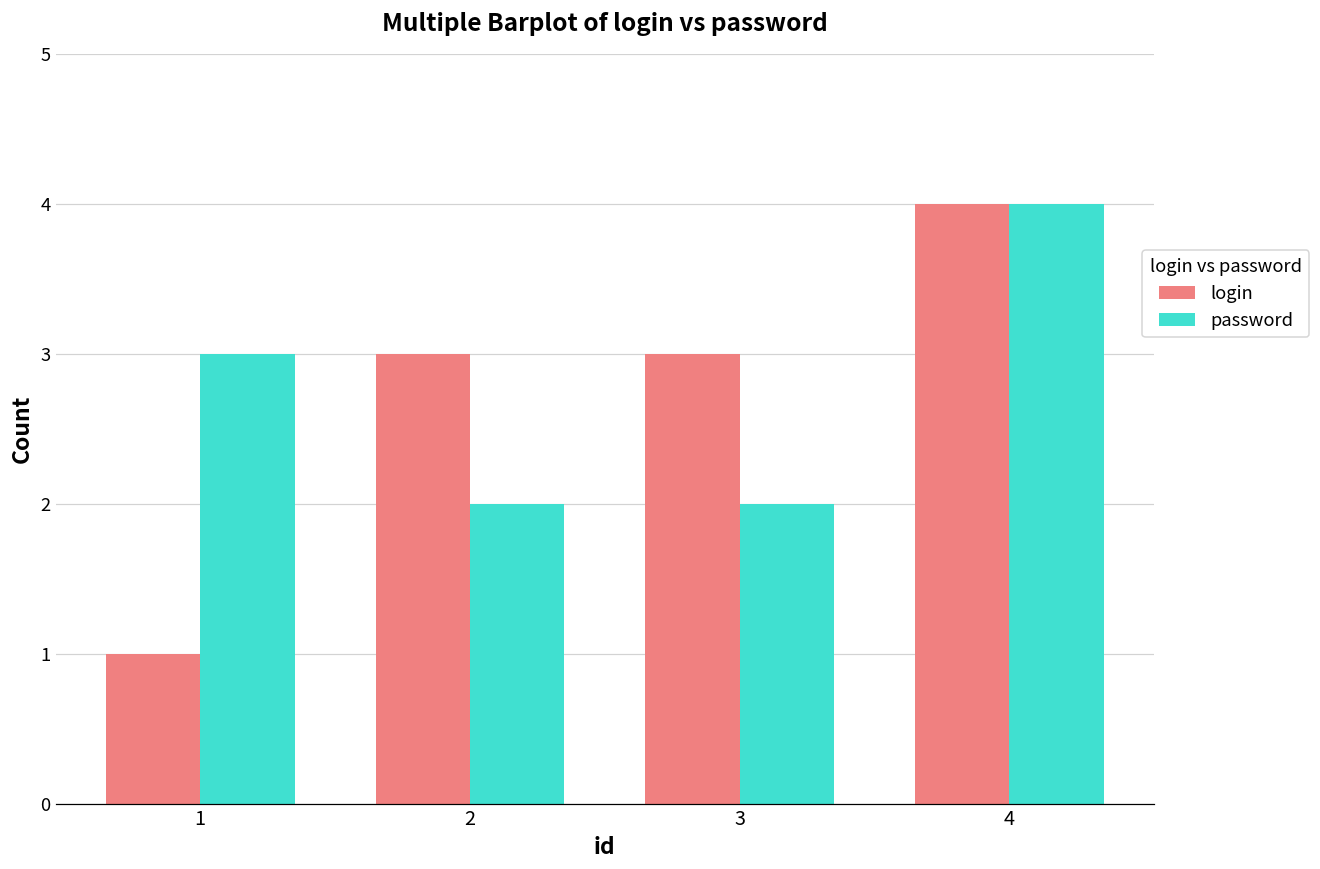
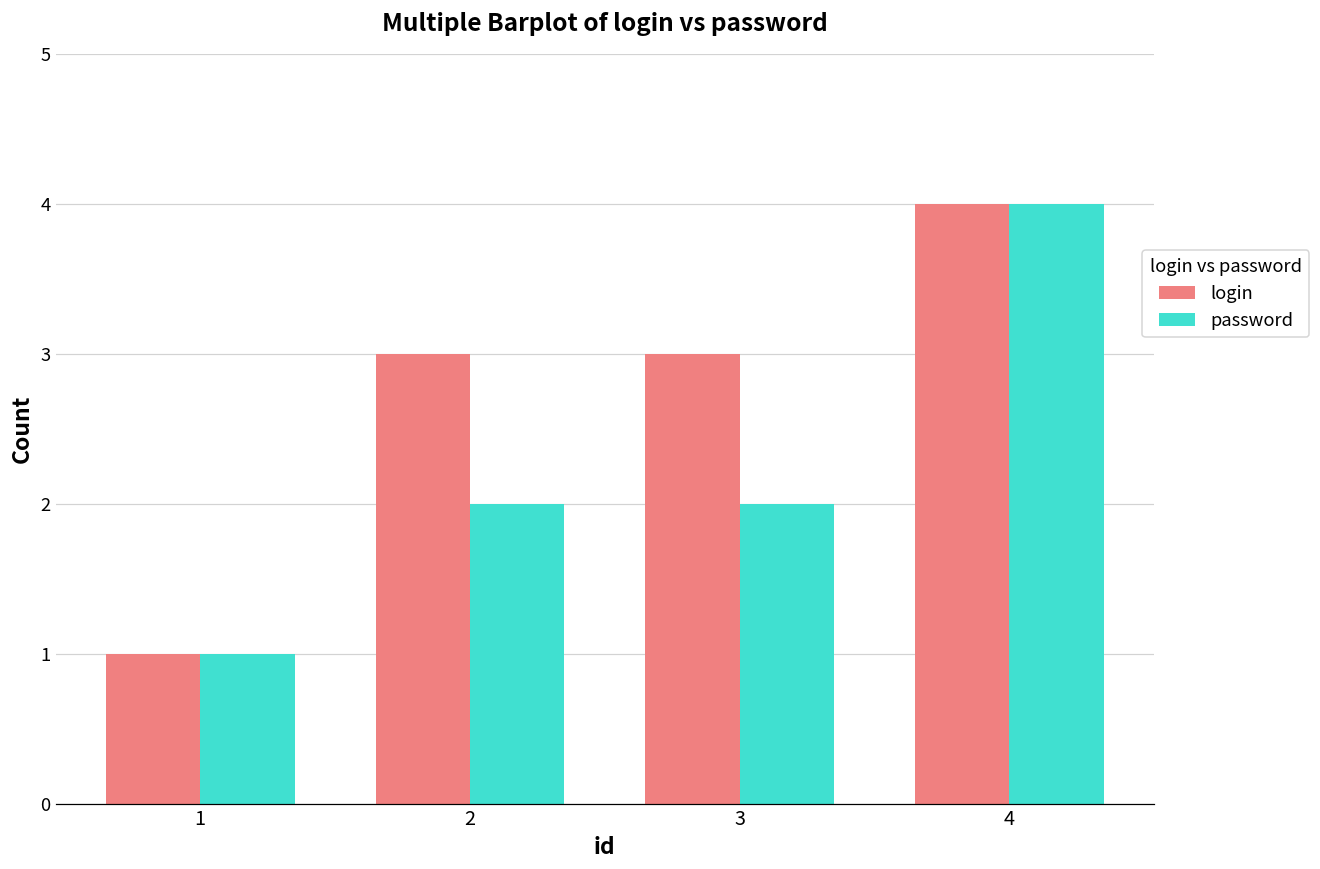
  {
    "login": {
      "1": 1,
      "2": 3,
      "3": 3,
      "4": 4
    },
    "password": {
-     "1": 3,
+     "1": 1,
      "2": 2,
      "3": 2,
      "4": 4
    }
  }
